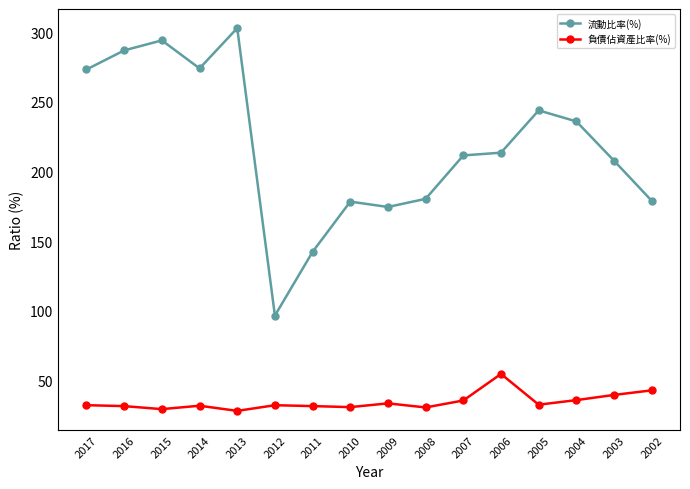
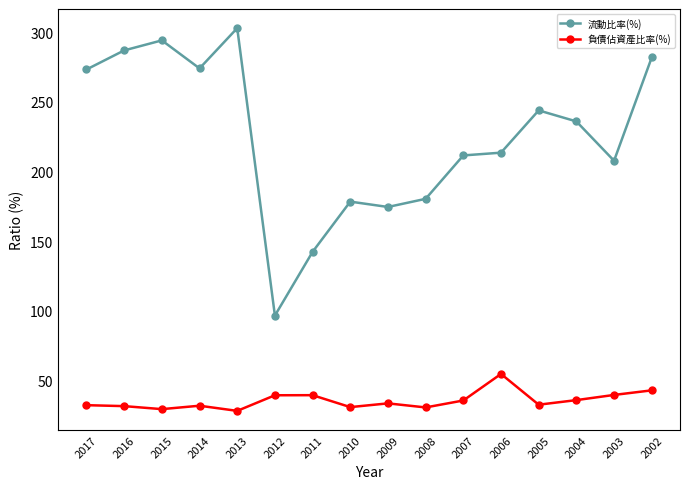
  {
    "流動比率(%)": {
      "2017": 273,
      "2016": 287,
      "2015": 294,
      "2014": 274,
      "2013": 303,
      "2012": 96,
      "2011": 142,
      "2010": 178,
      "2009": 174,
      "2008": 180,
      "2007": 212,
      "2006": 213,
      "2005": 244,
      "2004": 236,
      "2003": 208,
-     "2002": 179
+     "2002": 282
    },
    "負債佔資產比率(%)": {
      "2017": 32,
      "2016": 31,
      "2015": 29,
      "2014": 32,
      "2013": 28,
-     "2012": 32,
-     "2011": 31,
+     "2012": 39,
+     "2011": 39,
      "2010": 31,
      "2009": 33,
      "2008": 31,
      "2007": 36,
      "2006": 55,
      "2005": 33,
      "2004": 36,
      "2003": 40,
      "2002": 43
    }
  }
